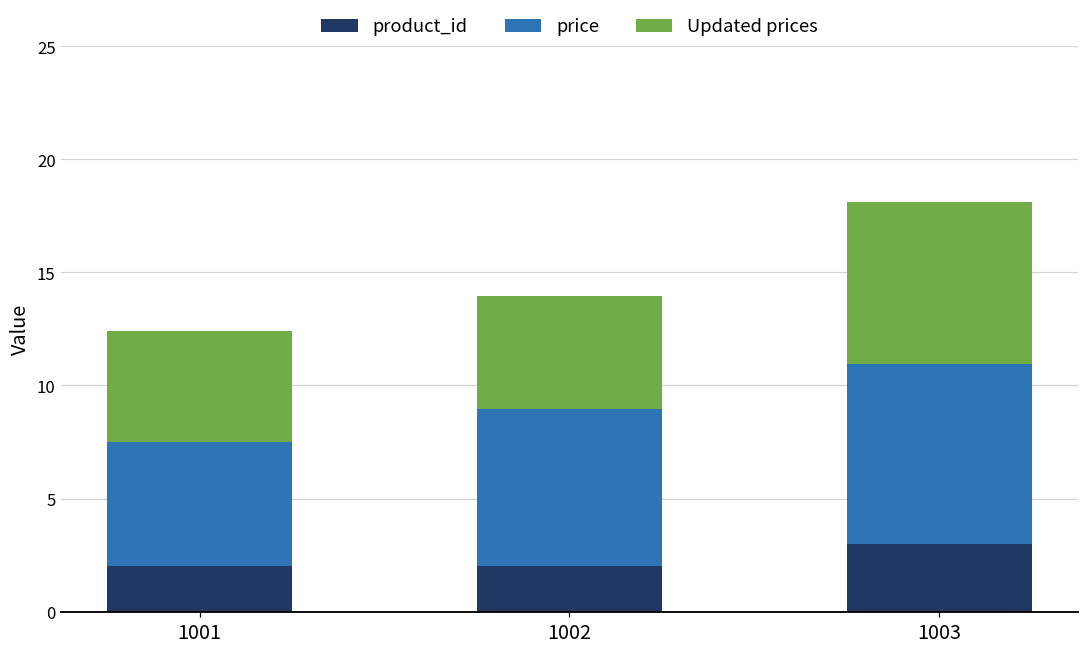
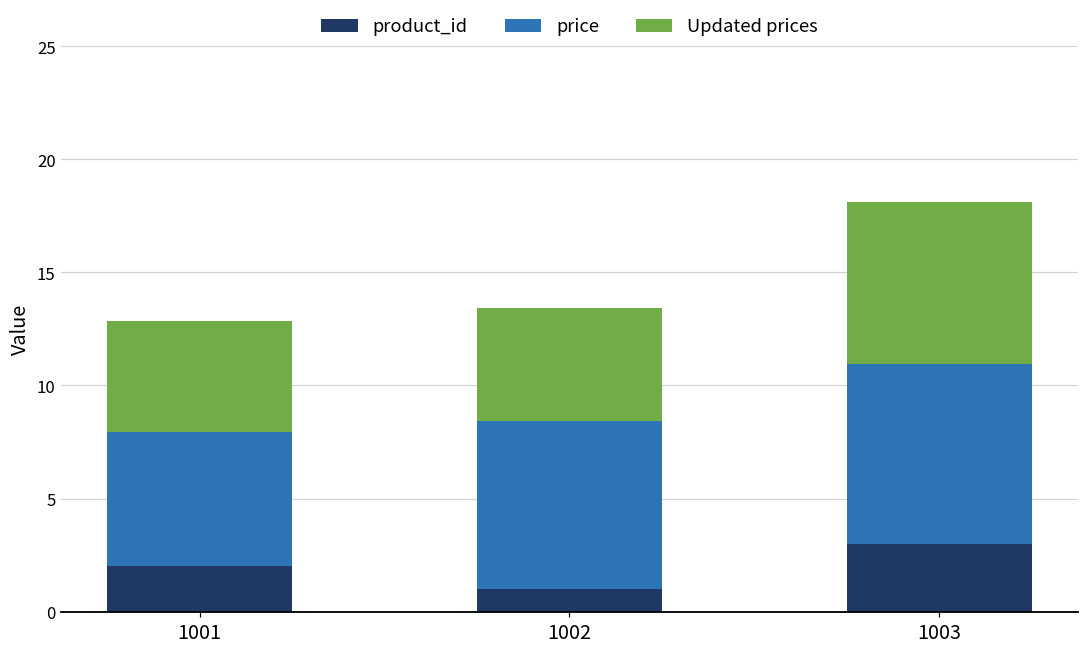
  {
    "product_id": {
      "1001": 2,
-     "1002": 2,
+     "1002": 1,
      "1003": 3
    },
    "price": {
-     "1001": 5.5,
-     "1002": 6.9,
+     "1001": 6.0,
+     "1002": 7.4,
      "1003": 7.9
    },
    "Updated prices": {
      "1001": 4.9,
      "1002": 5.0,
      "1003": 7.2
    }
  }
